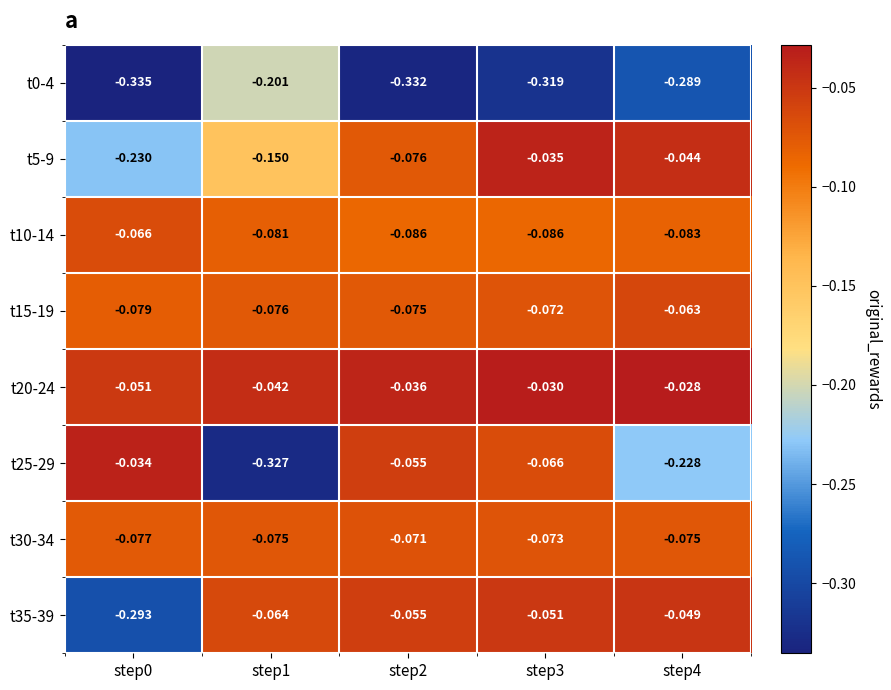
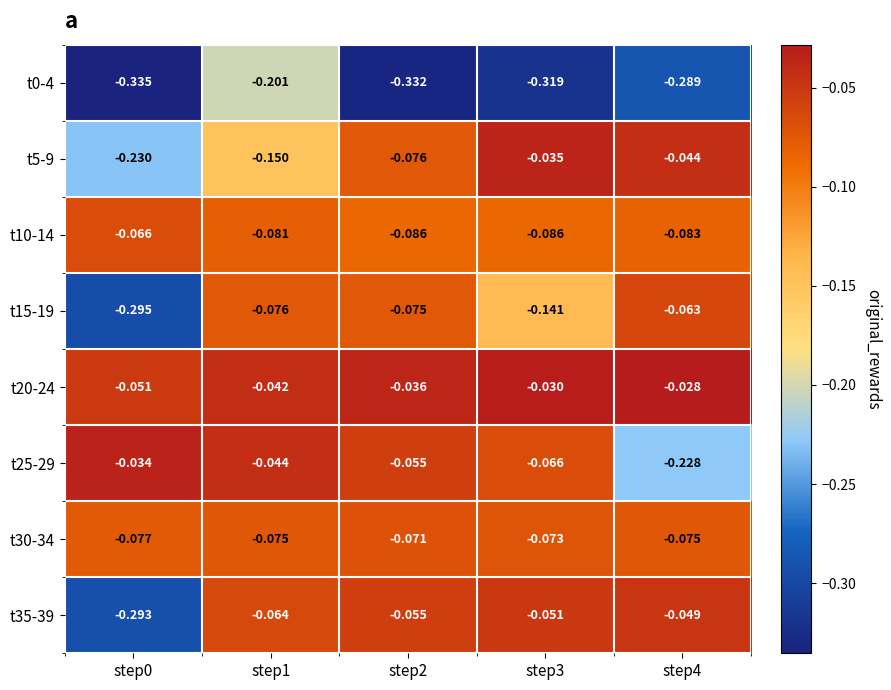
  {
    "t0-4": {
      "step0": -0.335,
      "step1": -0.201,
      "step2": -0.332,
      "step3": -0.319,
      "step4": -0.289
    },
    "t5-9": {
      "step0": -0.230,
      "step1": -0.150,
      "step2": -0.076,
      "step3": -0.035,
      "step4": -0.044
    },
    "t10-14": {
      "step0": -0.066,
      "step1": -0.081,
      "step2": -0.086,
      "step3": -0.086,
      "step4": -0.083
    },
    "t15-19": {
-     "step0": -0.079,
+     "step0": -0.295,
      "step1": -0.076,
      "step2": -0.075,
-     "step3": -0.072,
+     "step3": -0.141,
      "step4": -0.063
    },
    "t20-24": {
      "step0": -0.051,
      "step1": -0.042,
      "step2": -0.036,
      "step3": -0.030,
      "step4": -0.028
    },
    "t25-29": {
      "step0": -0.034,
-     "step1": -0.327,
+     "step1": -0.044,
      "step2": -0.055,
      "step3": -0.066,
      "step4": -0.228
    },
    "t30-34": {
      "step0": -0.077,
      "step1": -0.075,
      "step2": -0.071,
      "step3": -0.073,
      "step4": -0.075
    },
    "t35-39": {
      "step0": -0.293,
      "step1": -0.064,
      "step2": -0.055,
      "step3": -0.051,
      "step4": -0.049
    }
  }
